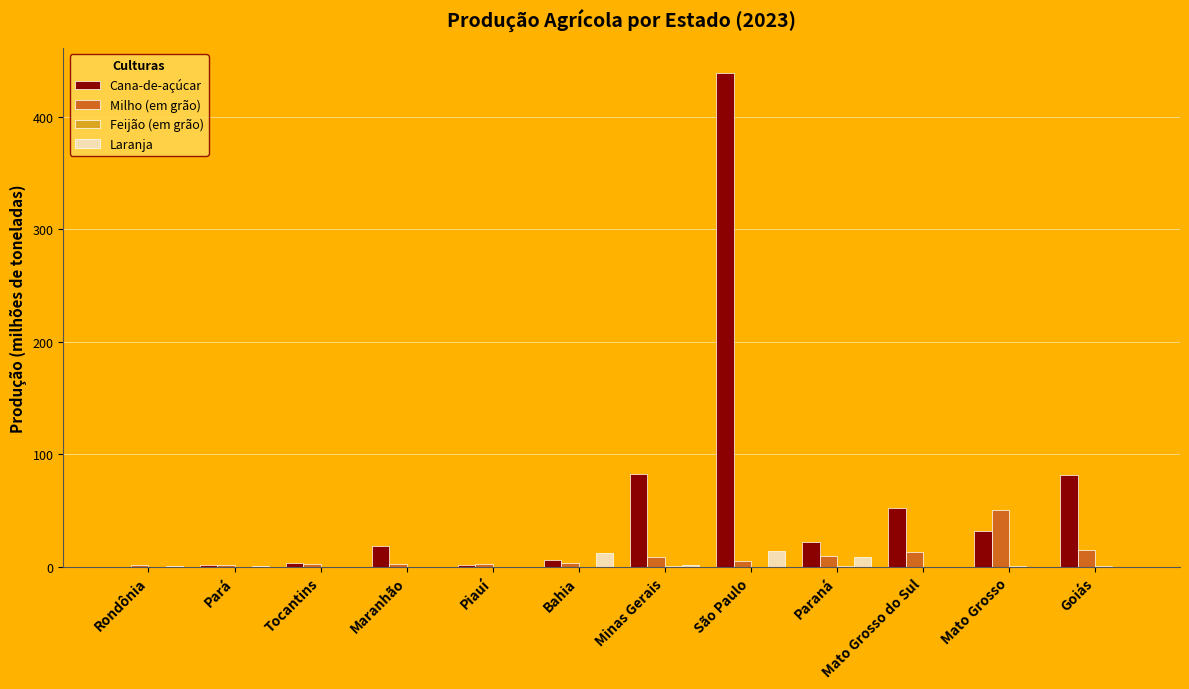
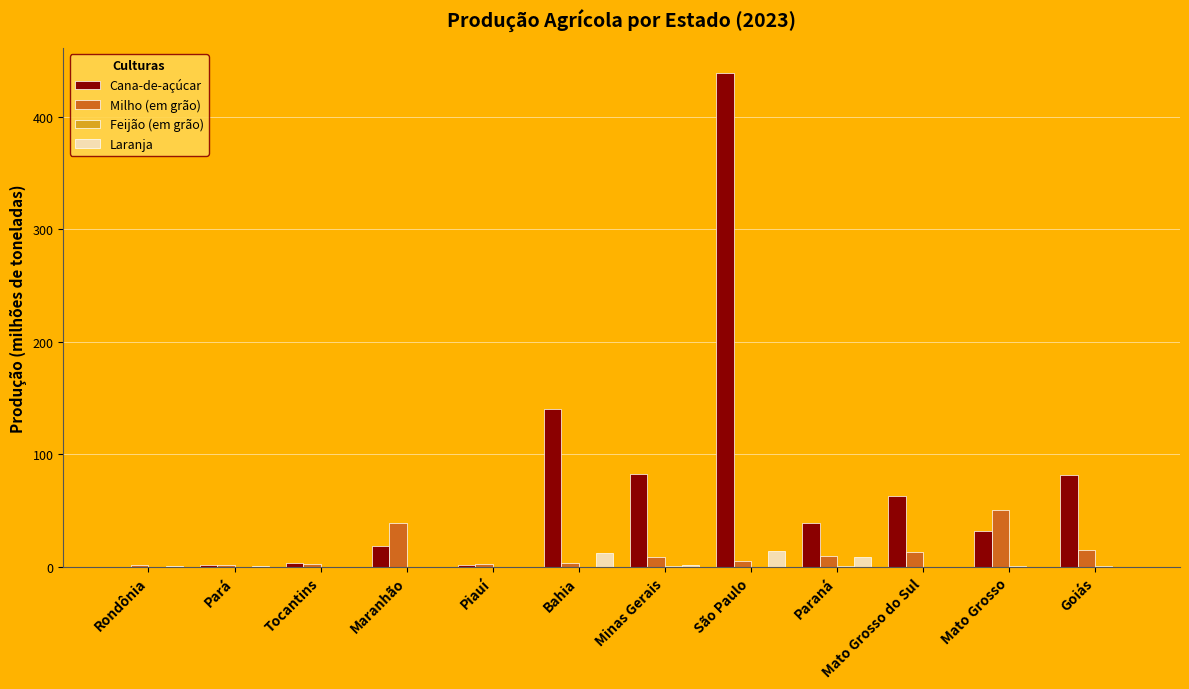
  {
    "Cana-de-açúcar": {
      "Tocantins": 3,
      "Maranhão": 18,
-     "Bahia": 6,
+     "Bahia": 140,
      "Minas Gerais": 83,
      "São Paulo": 439,
-     "Paraná": 22,
-     "Mato Grosso do Sul": 52,
+     "Paraná": 39,
+     "Mato Grosso do Sul": 63,
      "Mato Grosso": 32,
      "Goiás": 82
    },
    "Milho (em grão)": {
      "Tocantins": 2,
-     "Maranhão": 2,
+     "Maranhão": 39,
      "Piauí": 3,
      "Bahia": 3,
      "Minas Gerais": 8,
      "São Paulo": 5,
      "Paraná": 10,
      "Mato Grosso do Sul": 13,
      "Mato Grosso": 50,
      "Goiás": 14
    },
    "Laranja": {
      "Bahia": 13,
      "São Paulo": 14,
      "Paraná": 9
    }
  }
